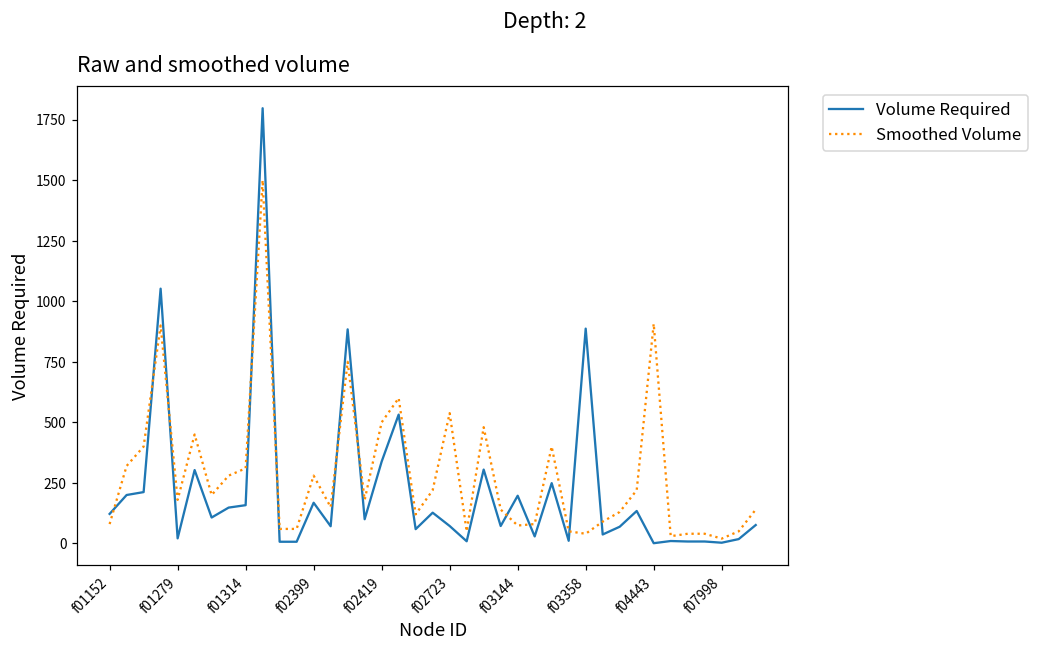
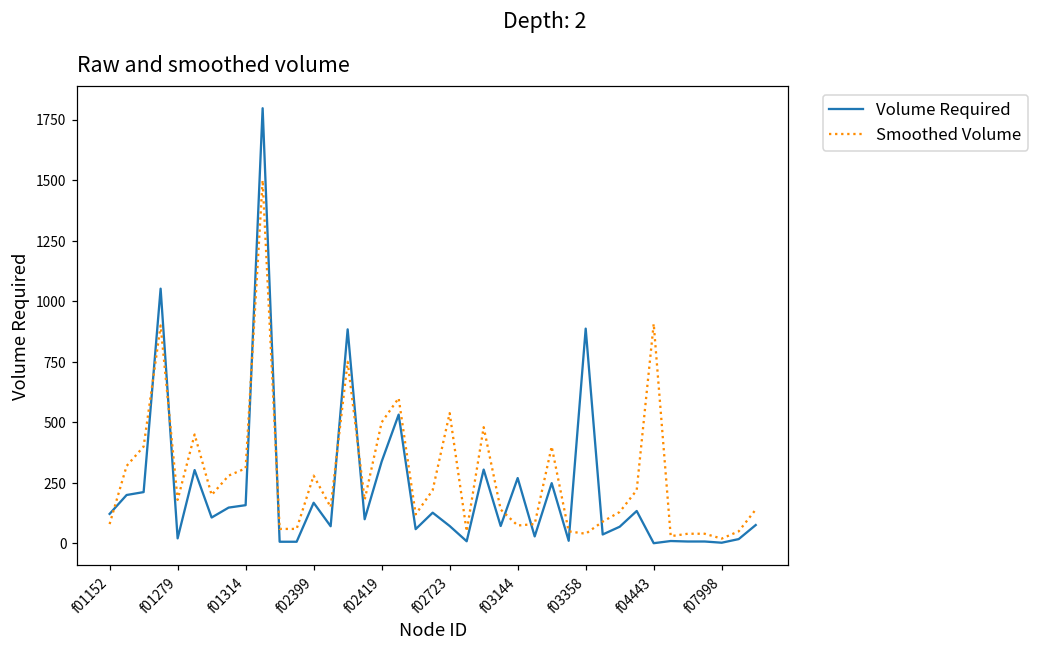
  {
    "Volume Required": {
      "f01152": 120,
      "f01279": 20,
      "f01314": 160,
      "f02399": 170,
      "f02419": 340,
      "f02723": 70,
-     "f03144": 200,
+     "f03144": 270,
      "f03358": 890,
      "f04443": 0,
      "f07998": 0
    },
    "Smoothed Volume": {
      "f01152": 80,
      "f01279": 180,
      "f01314": 310,
      "f02399": 280,
      "f02419": 500,
      "f02723": 540,
      "f03144": 70,
      "f03358": 40,
      "f04443": 910,
      "f07998": 20
    }
  }
